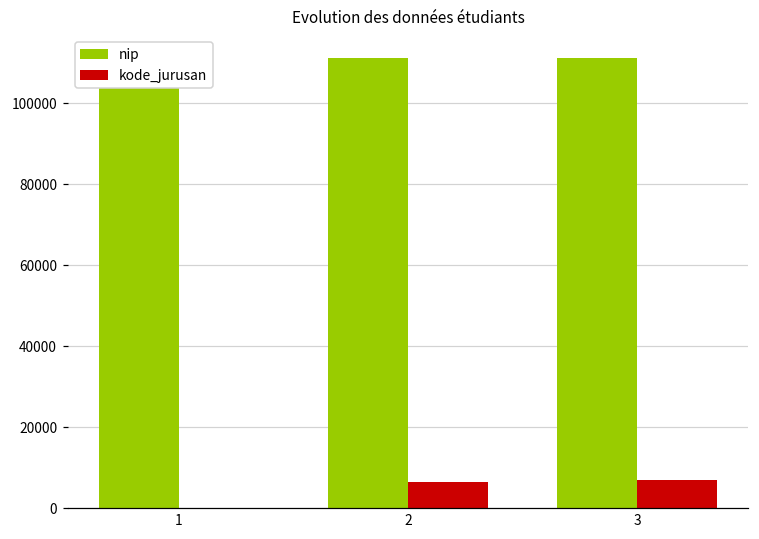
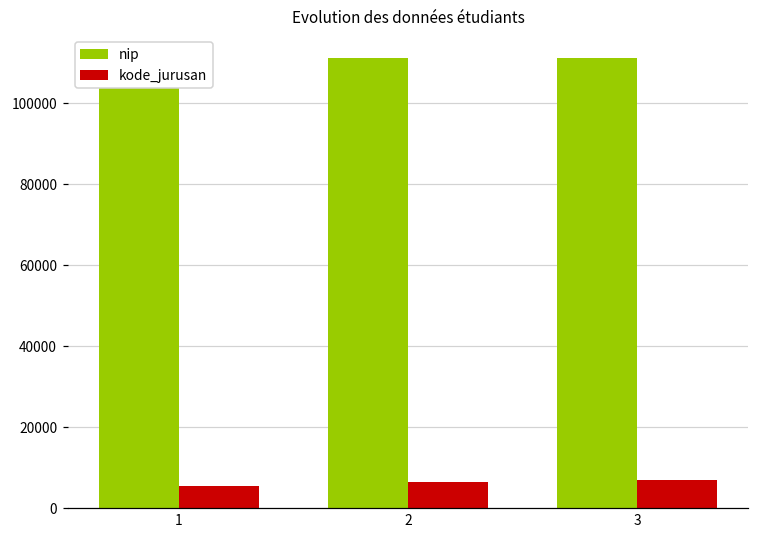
  {
    "nip": {
      "2": 111000,
      "3": 111000
    },
    "kode_jurusan": {
-     "1": 0,
+     "1": 6000,
      "2": 6000,
      "3": 7000
    }
  }
